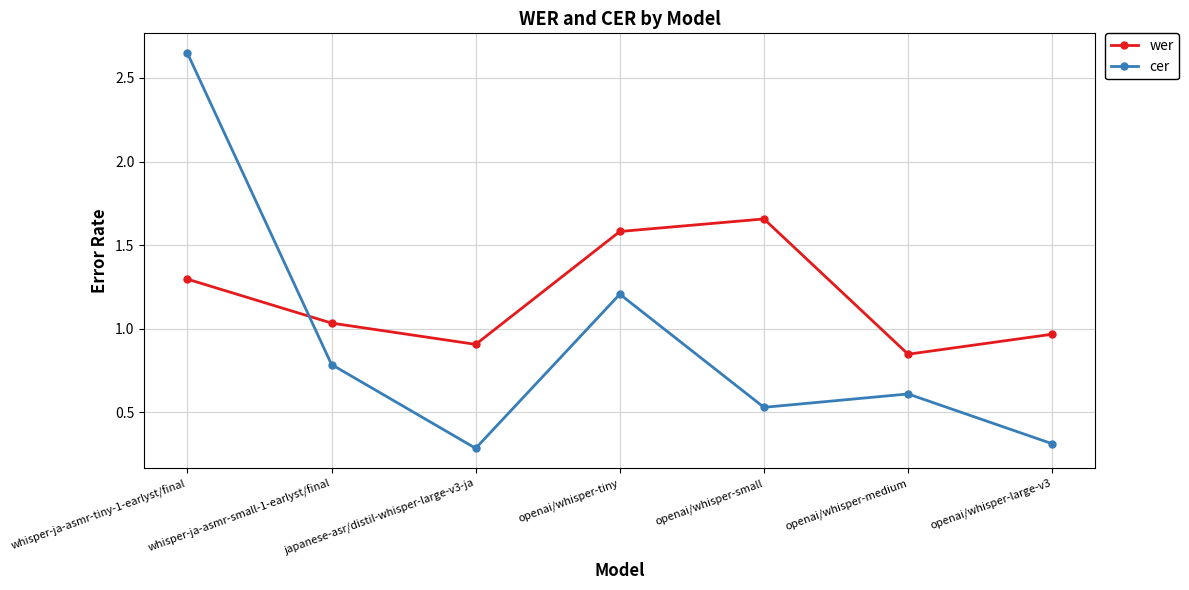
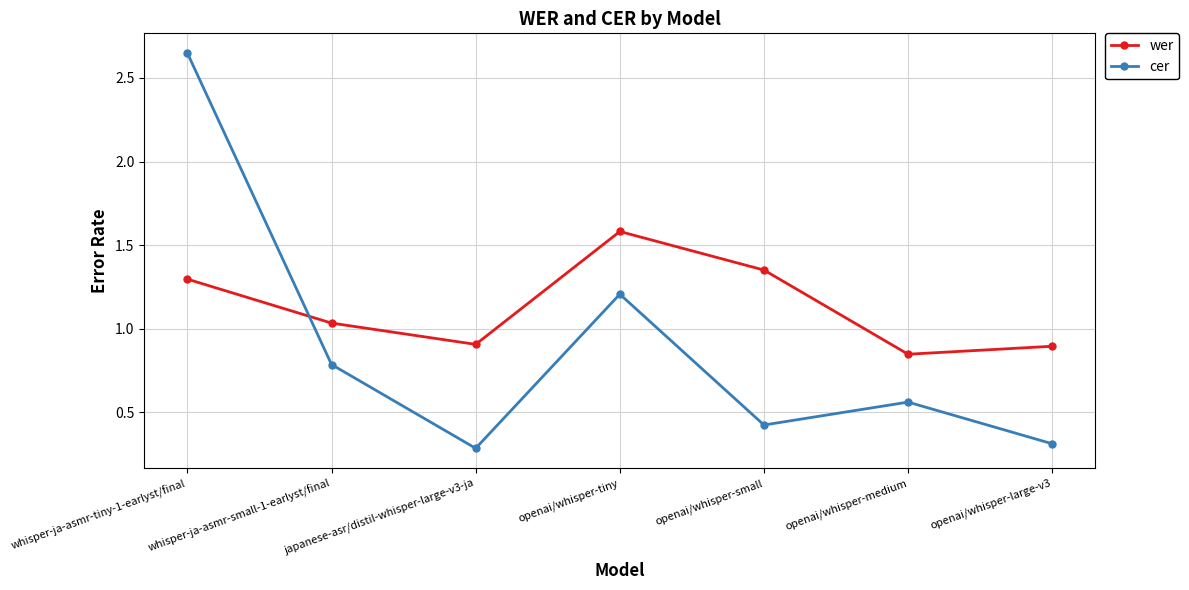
  {
    "wer": {
      "whisper-ja-asmr-tiny-1-earlyst/final": 1.30,
      "whisper-ja-asmr-small-1-earlyst/final": 1.03,
      "japanese-asr/distil-whisper-large-v3-ja": 0.91,
      "openai/whisper-tiny": 1.58,
-     "openai/whisper-small": 1.66,
+     "openai/whisper-small": 1.35,
      "openai/whisper-medium": 0.85,
-     "openai/whisper-large-v3": 0.97
+     "openai/whisper-large-v3": 0.89
    },
    "cer": {
      "whisper-ja-asmr-tiny-1-earlyst/final": 2.65,
      "whisper-ja-asmr-small-1-earlyst/final": 0.79,
      "japanese-asr/distil-whisper-large-v3-ja": 0.28,
      "openai/whisper-tiny": 1.21,
-     "openai/whisper-small": 0.53,
-     "openai/whisper-medium": 0.61,
+     "openai/whisper-small": 0.42,
+     "openai/whisper-medium": 0.56,
      "openai/whisper-large-v3": 0.31
    }
  }
